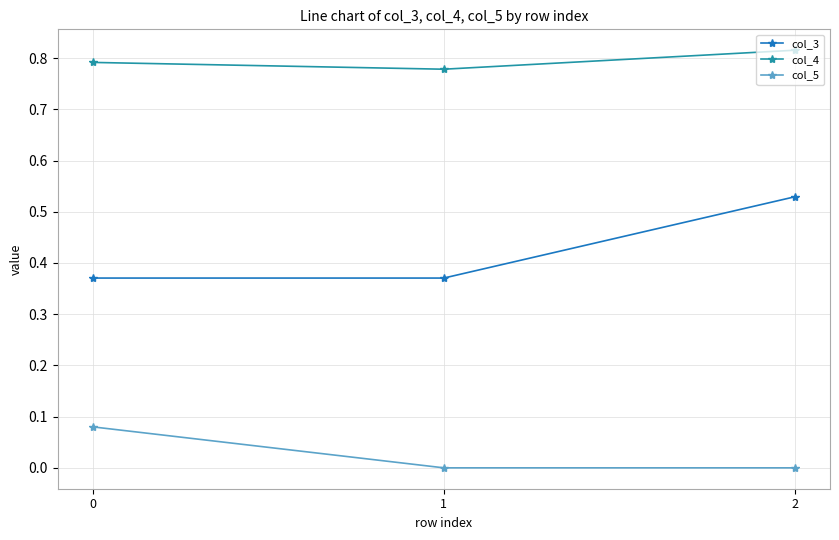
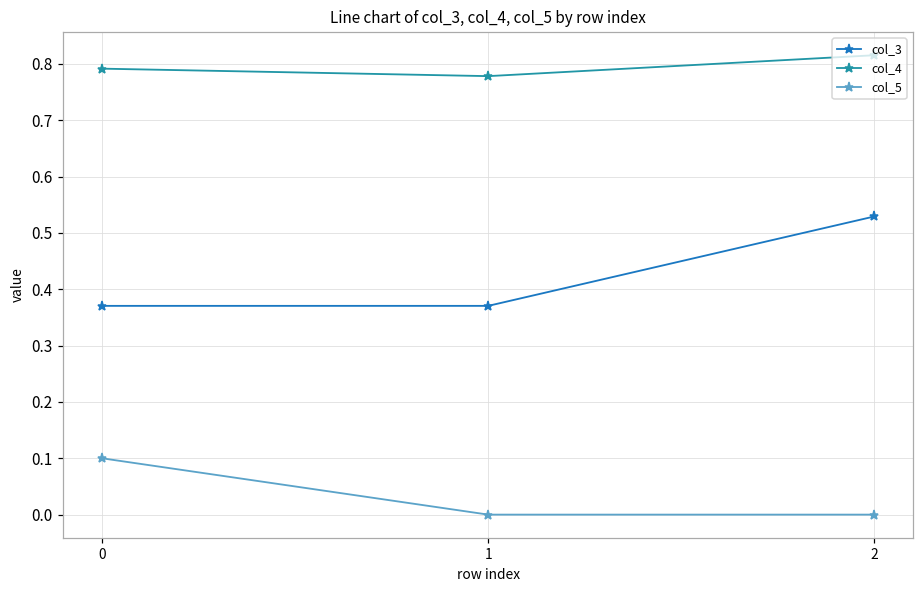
  {
    "col_5": {
-     "0": 0.08,
+     "0": 0.10,
      "1": 0.00,
      "2": 0.00
    }
  }
